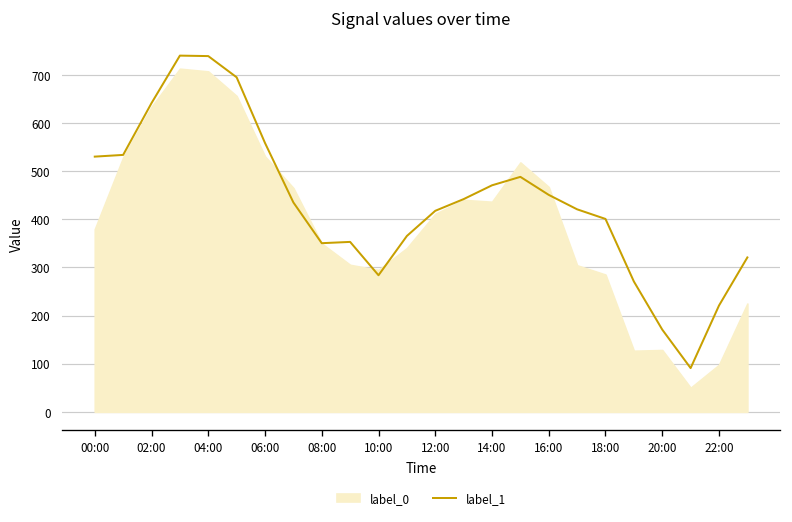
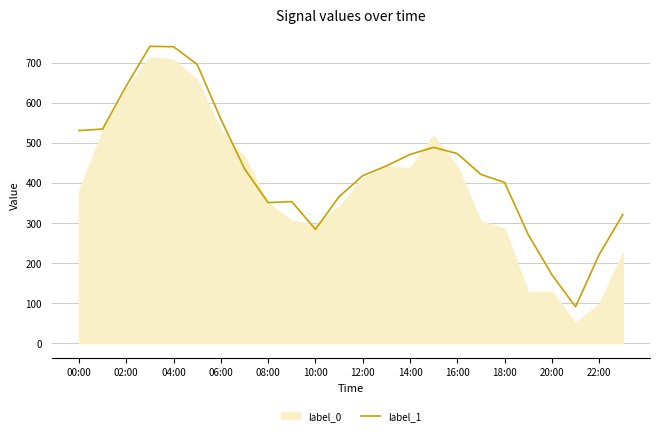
  {
    "label_1": {
      "00:00": 530,
      "02:00": 640,
      "04:00": 740,
      "06:00": 560,
      "10:00": 280,
      "12:00": 420,
      "14:00": 470,
-     "16:00": 450,
+     "16:00": 470,
      "18:00": 400,
      "20:00": 170,
      "22:00": 220
    },
    "label_0": {
      "00:00": 380,
      "02:00": 630,
      "04:00": 710,
      "06:00": 530,
      "10:00": 290,
      "12:00": 410,
      "14:00": 440,
-     "16:00": 470,
+     "16:00": 440,
      "18:00": 290,
      "20:00": 130,
      "22:00": 100
    }
  }
